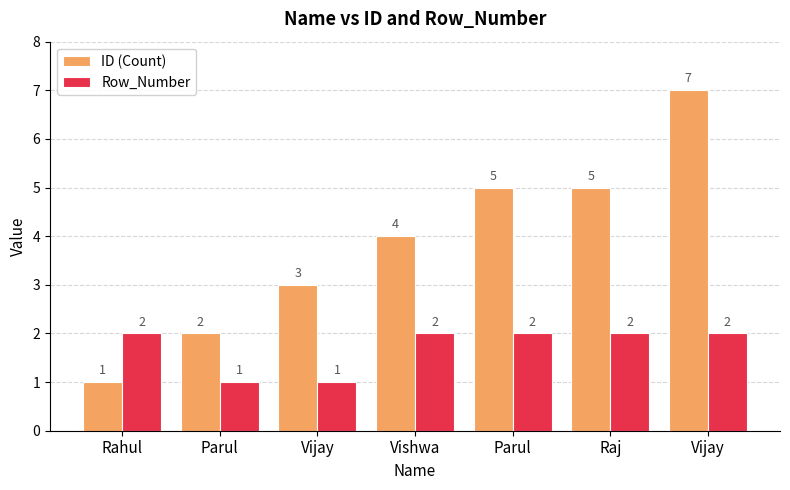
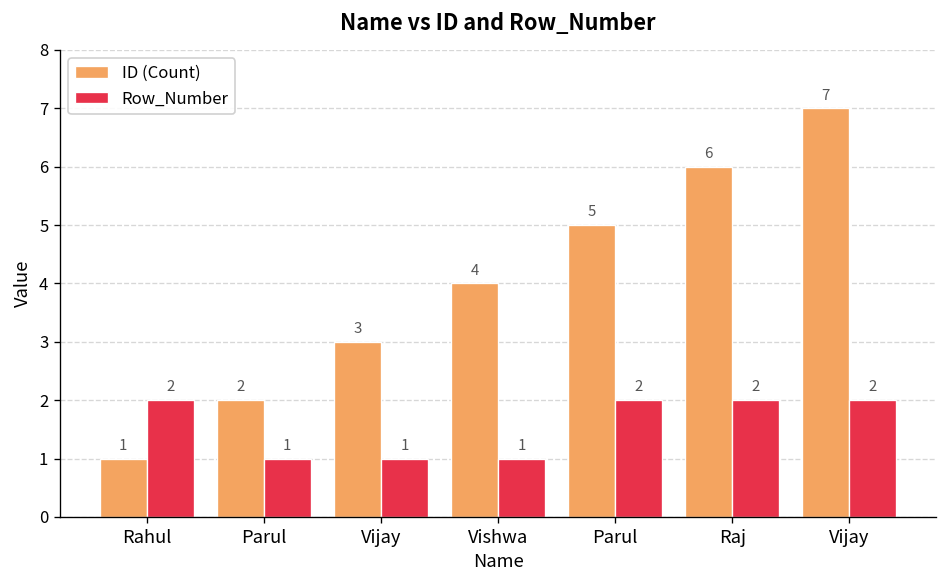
  {
    "ID (Count)": {
      "Rahul": 1,
      "Vishwa": 4,
-     "Raj": 5
+     "Raj": 6
    },
    "Row_Number": {
      "Rahul": 2,
-     "Vishwa": 2,
+     "Vishwa": 1,
      "Raj": 2
    }
  }
